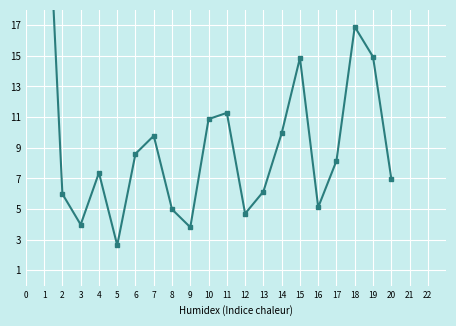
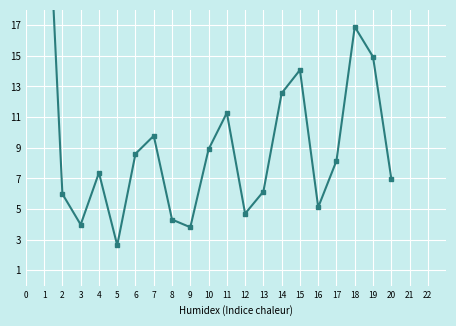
  {
    "2": 6.0,
    "3": 4.0,
    "4": 7.4,
    "5": 2.6,
    "6": 8.6,
    "7": 9.8,
-   "8": 5.0,
+   "8": 4.3,
    "9": 3.8,
-   "10": 10.9,
+   "10": 8.9,
    "11": 11.3,
    "12": 4.7,
    "13": 6.1,
-   "14": 9.9,
-   "15": 14.9,
+   "14": 12.6,
+   "15": 14.1,
    "16": 5.1,
    "17": 8.2,
    "18": 16.9,
    "19": 14.9,
    "20": 7.0
  }
